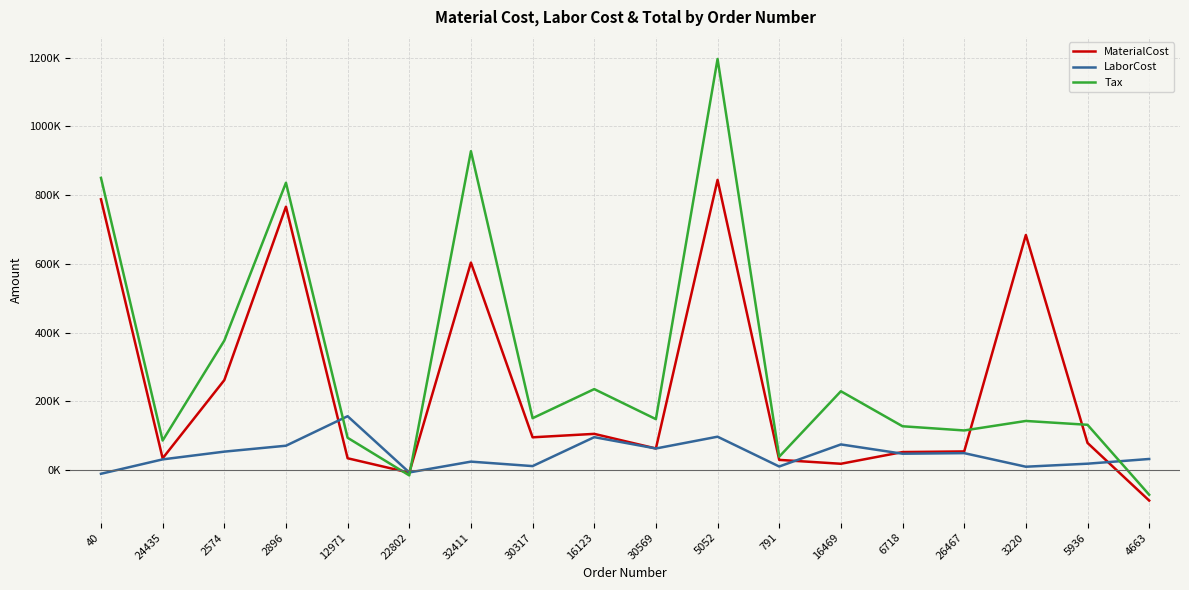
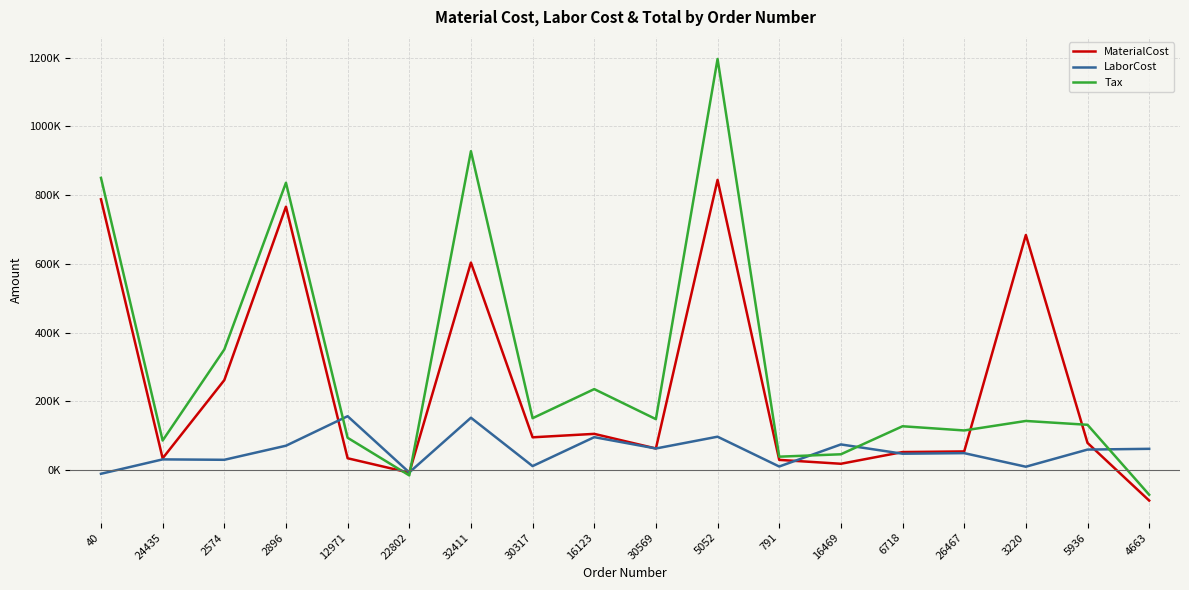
  {
    "MaterialCost": {
      "40": 790000,
      "2574": 260000,
      "2896": 770000,
      "12971": 30000,
      "32411": 600000,
      "30317": 100000,
      "16123": 110000,
      "5052": 840000,
      "791": 30000,
      "16469": 20000,
      "3220": 680000,
      "5936": 80000,
      "4663": -90000
    },
    "LaborCost": {
      "40": -10000,
-     "2574": 50000,
+     "2574": 30000,
      "2896": 70000,
      "12971": 160000,
-     "32411": 20000,
+     "32411": 150000,
      "30317": 10000,
      "16123": 100000,
      "5052": 100000,
      "791": 10000,
      "16469": 70000,
      "3220": 10000,
-     "5936": 20000,
-     "4663": 30000
+     "5936": 60000,
+     "4663": 60000
    },
    "Tax": {
      "40": 850000,
      "24435": 90000,
-     "2574": 380000,
+     "2574": 350000,
      "2896": 840000,
      "12971": 90000,
      "22802": -20000,
      "32411": 930000,
      "30317": 150000,
      "16123": 240000,
      "30569": 150000,
      "5052": 1200000,
      "791": 40000,
-     "16469": 230000,
+     "16469": 50000,
      "6718": 130000,
      "26467": 120000,
      "3220": 140000,
      "5936": 130000,
      "4663": -70000
    }
  }
